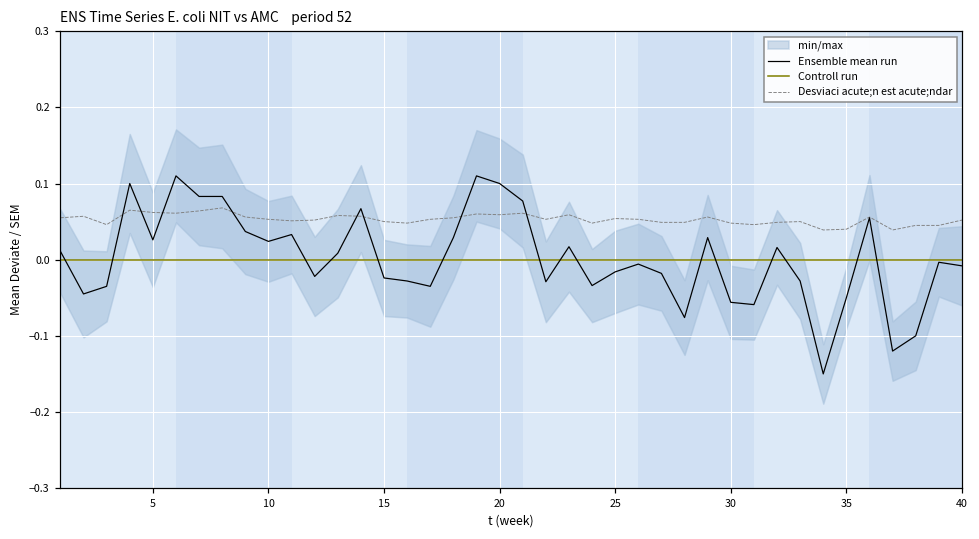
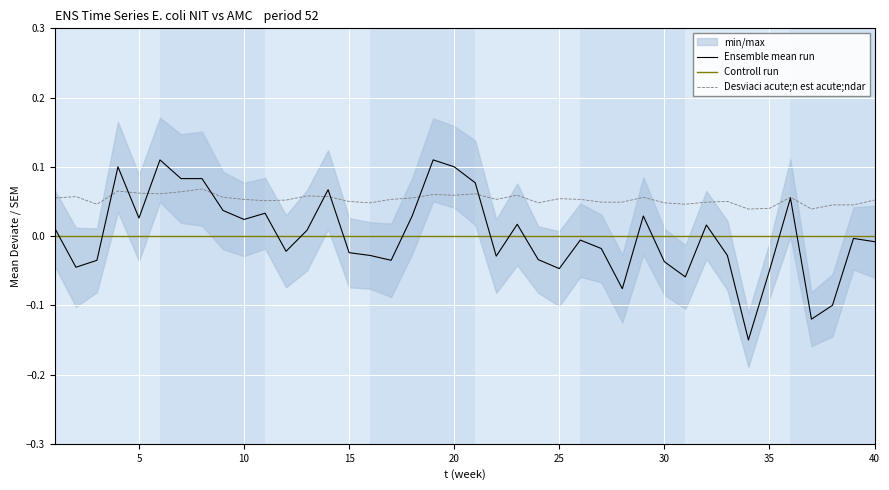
  {
    "Ensemble mean run": {
      "5": 0.03,
      "10": 0.02,
      "15": -0.02,
      "20": 0.10,
-     "25": -0.02,
-     "30": -0.06,
+     "25": -0.05,
+     "30": -0.04,
      "35": -0.05,
      "40": -0.01
    },
    "Controll run": {
      "5": 0.00,
      "10": 0.00,
      "15": 0.00,
      "20": 0.00,
      "25": 0.00,
      "30": 0.00,
      "35": 0.00,
      "40": 0.00
    },
    "Desviaci acute;n est acute;ndar": {
      "5": 0.06,
      "10": 0.05,
      "15": 0.05,
      "20": 0.06,
      "25": 0.05,
      "30": 0.05,
      "35": 0.04,
      "40": 0.05
    }
  }
